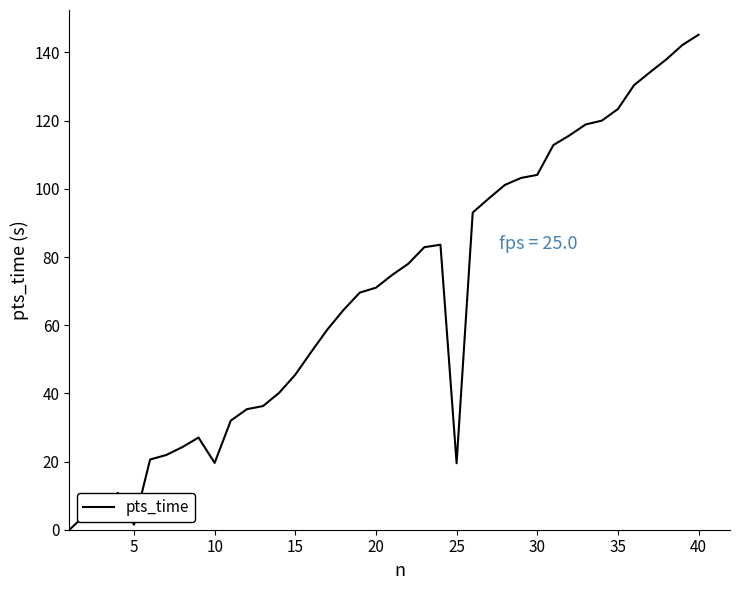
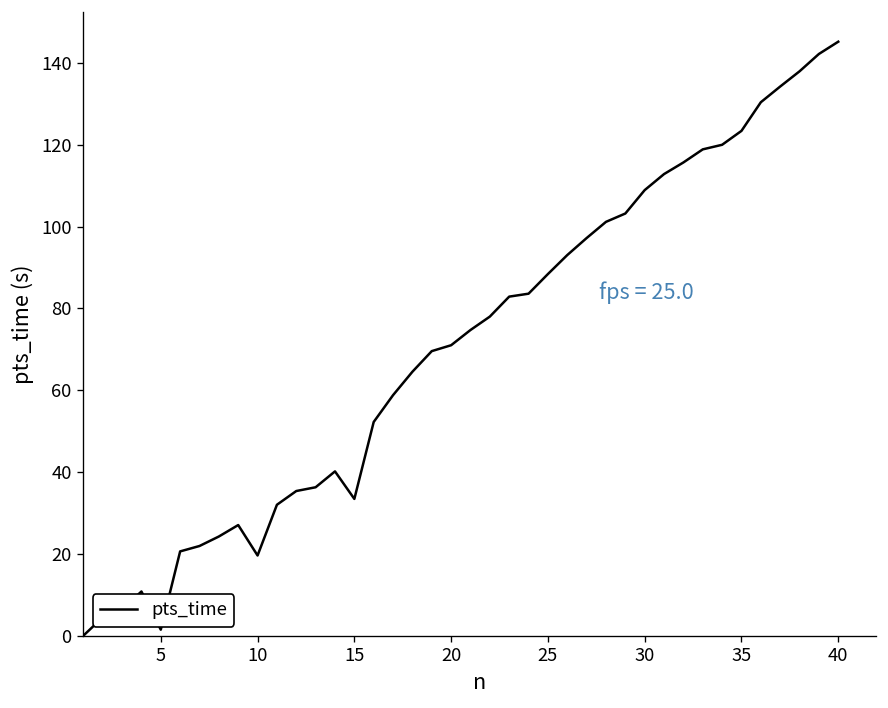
  {
    "5": 1,
    "10": 20,
-   "15": 45,
+   "15": 33,
    "20": 71,
-   "25": 20,
-   "30": 104,
+   "25": 88,
+   "30": 109,
    "35": 123,
    "40": 145
  }
